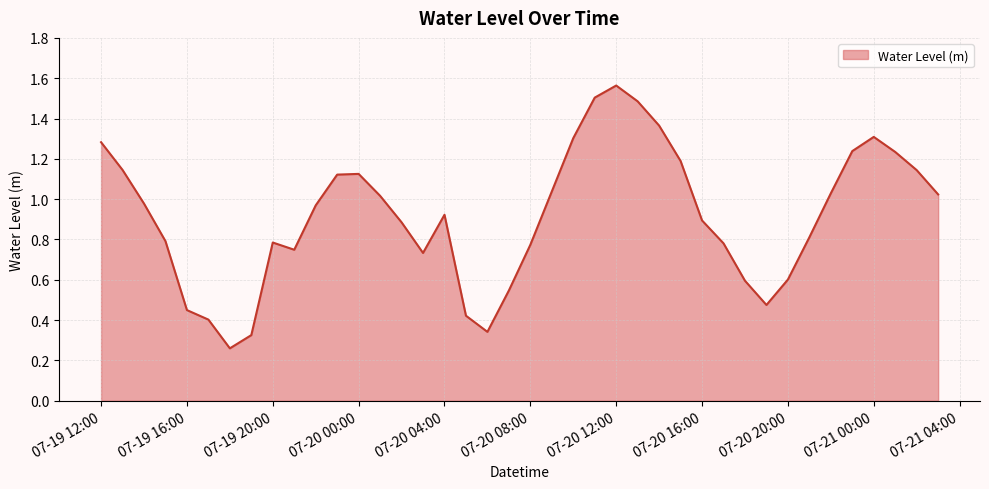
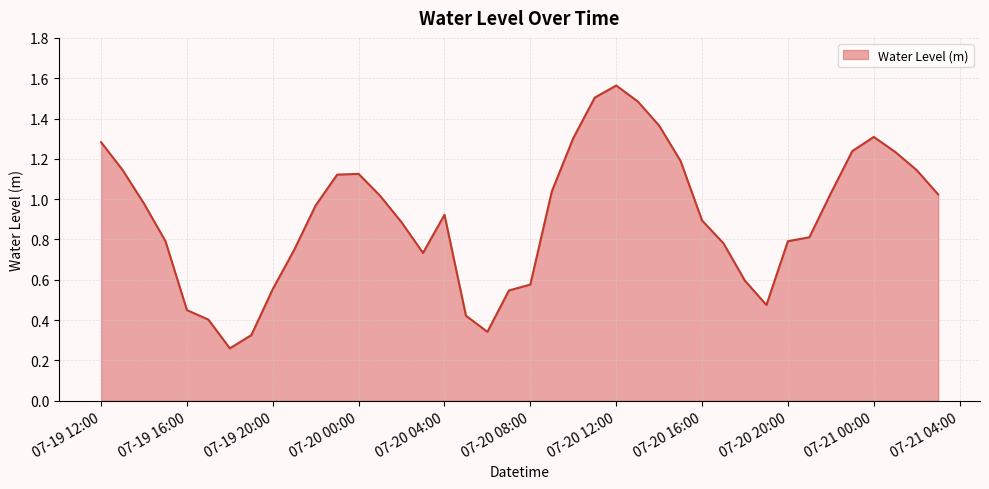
  {
    "07-19 12:00": 1.28,
    "07-19 16:00": 0.45,
-   "07-19 20:00": 0.79,
+   "07-19 20:00": 0.55,
    "07-20 00:00": 1.13,
    "07-20 04:00": 0.92,
-   "07-20 08:00": 0.77,
+   "07-20 08:00": 0.58,
    "07-20 12:00": 1.56,
    "07-20 16:00": 0.89,
-   "07-20 20:00": 0.60,
+   "07-20 20:00": 0.79,
    "07-21 00:00": 1.31
  }
